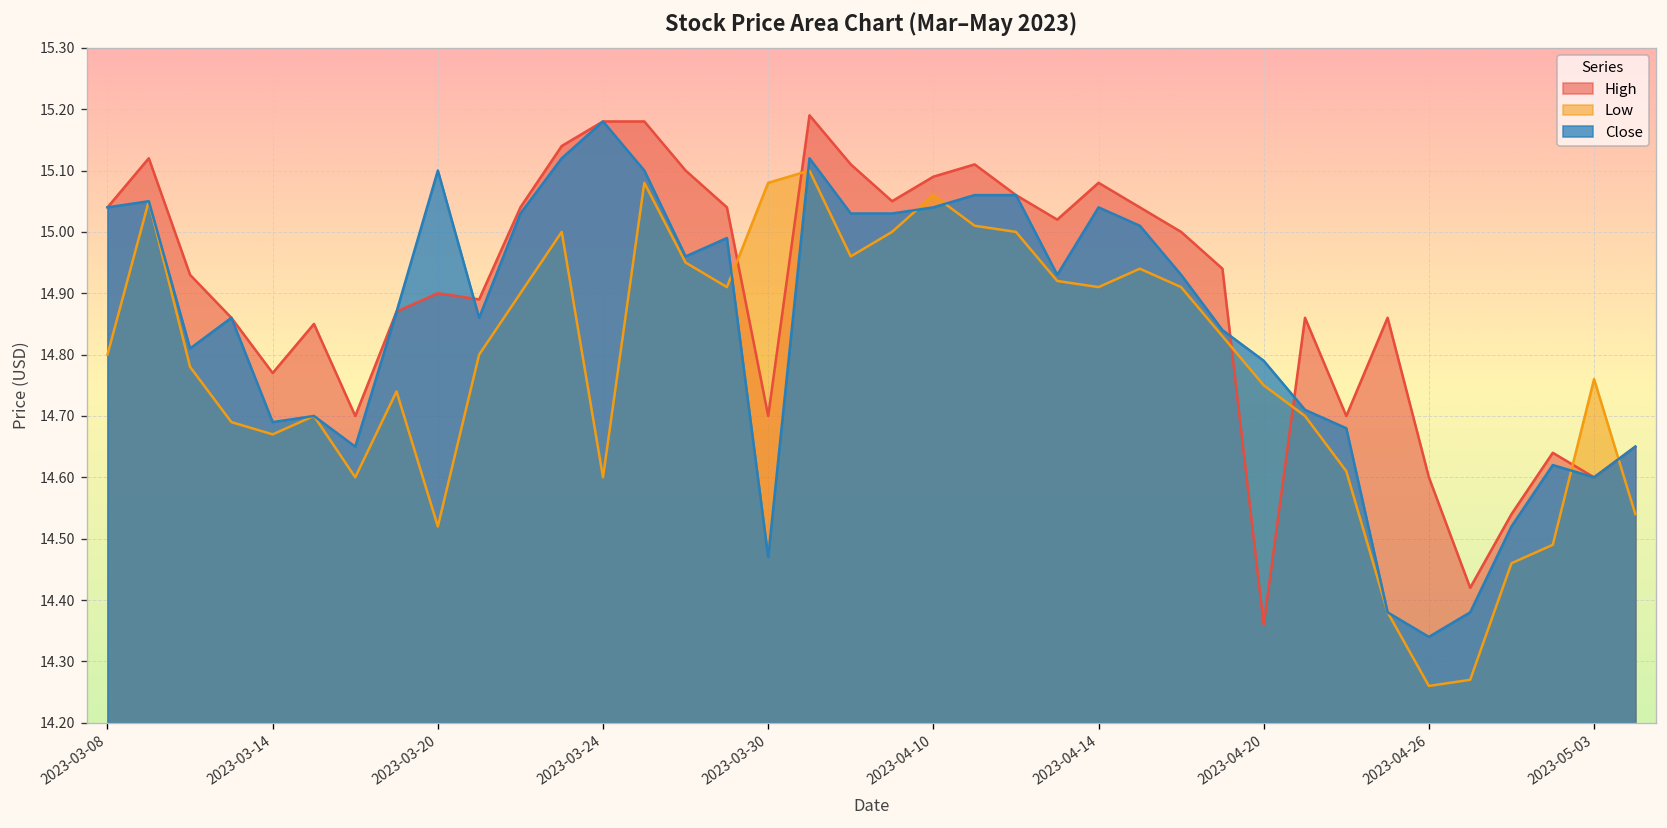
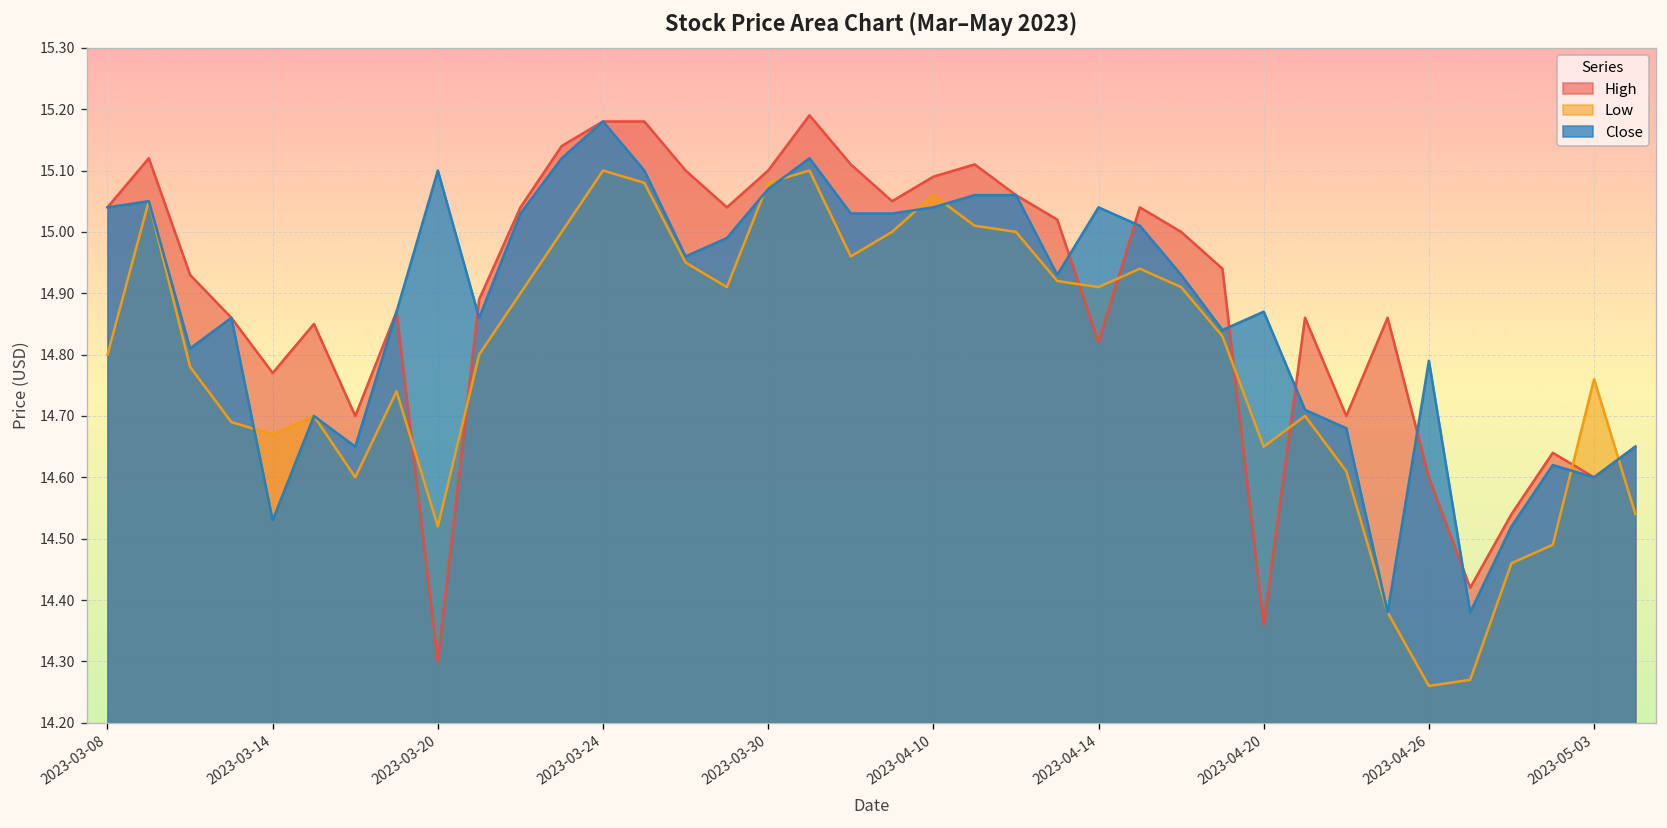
  {
    "High": {
      "2023-03-14": 14.77,
-     "2023-03-20": 14.9,
-     "2023-03-30": 14.7,
+     "2023-03-20": 14.3,
+     "2023-03-30": 15.1,
      "2023-04-10": 15.09,
-     "2023-04-14": 15.08,
+     "2023-04-14": 14.82,
      "2023-04-20": 14.36,
      "2023-04-26": 14.60
    },
    "Low": {
      "2023-03-08": 14.80,
      "2023-03-14": 14.67,
      "2023-03-20": 14.52,
-     "2023-03-24": 14.6,
+     "2023-03-24": 15.1,
      "2023-03-30": 15.08,
      "2023-04-10": 15.06,
      "2023-04-14": 14.91,
-     "2023-04-20": 14.75,
+     "2023-04-20": 14.65,
      "2023-04-26": 14.26,
      "2023-05-03": 14.76
    },
    "Close": {
-     "2023-03-14": 14.69,
+     "2023-03-14": 14.53,
      "2023-03-20": 15.10,
-     "2023-03-30": 14.47,
+     "2023-03-30": 15.07,
      "2023-04-10": 15.04,
      "2023-04-14": 15.04,
-     "2023-04-20": 14.79,
-     "2023-04-26": 14.34
+     "2023-04-20": 14.87,
+     "2023-04-26": 14.79
    }
  }
